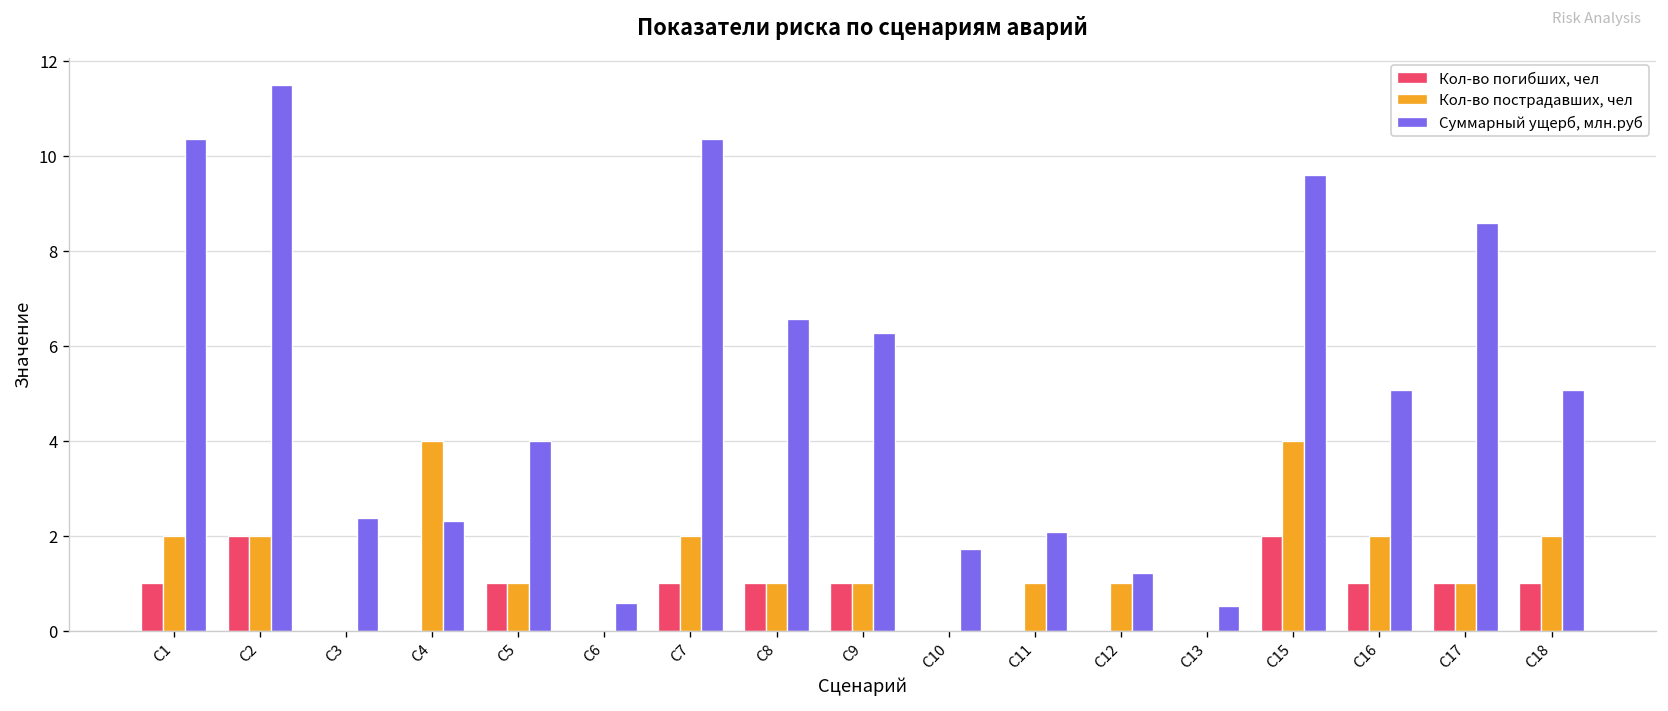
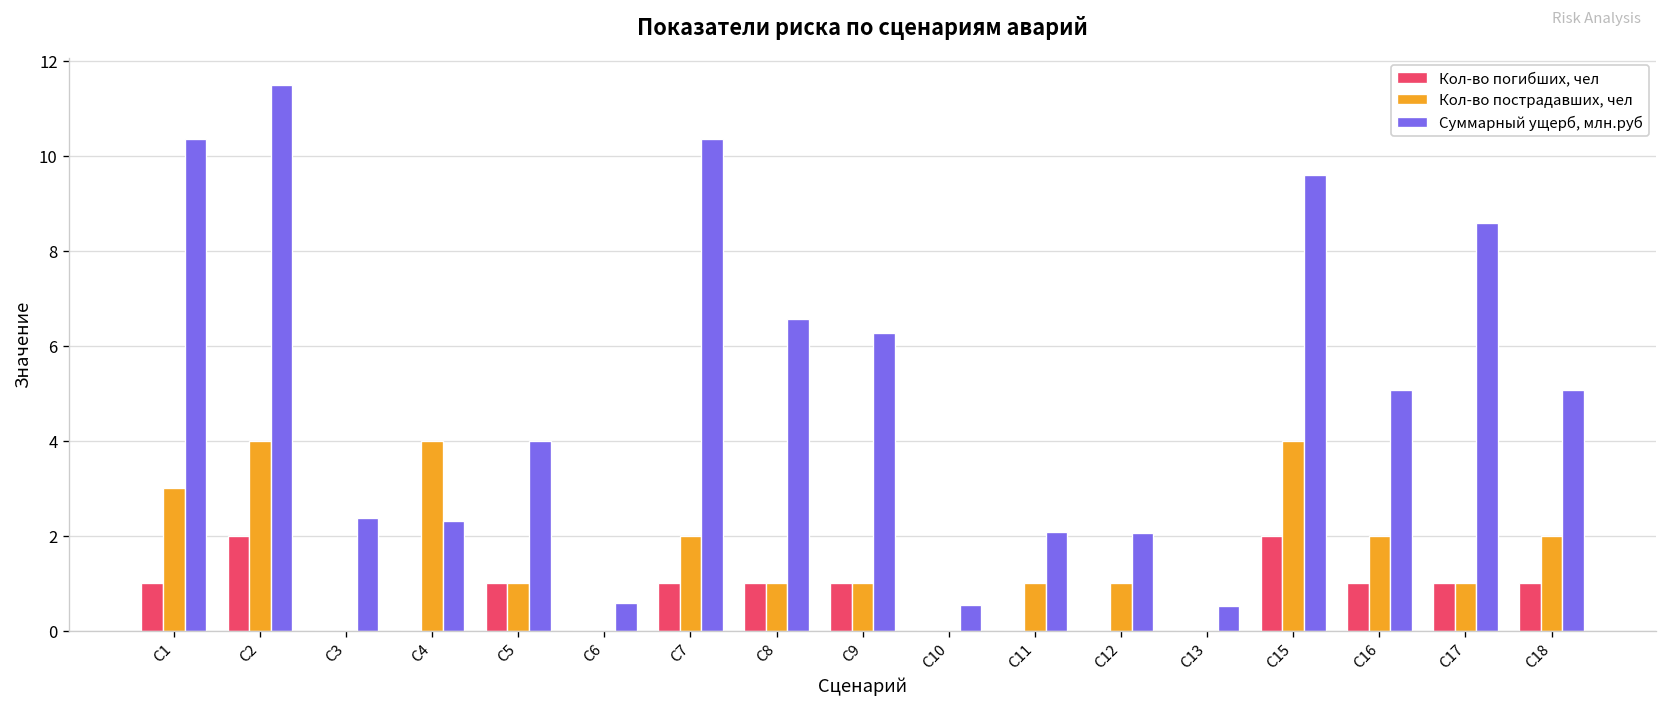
  {
    "Кол-во погибших, чел": {
      "С1": 1.0,
      "С2": 2.0,
      "С3": 0.0,
      "С4": 0.0,
      "С5": 1.0,
      "С6": 0.0,
      "С7": 1.0,
      "С8": 1.0,
      "С9": 1.0,
      "С10": 0.0,
      "С11": 0.0,
      "С12": 0.0,
      "С13": 0.0,
      "С15": 2.0,
      "С16": 1.0,
      "С17": 1.0,
      "С18": 1.0
    },
    "Кол-во пострадавших, чел": {
-     "С1": 2,
-     "С2": 2,
+     "С1": 3,
+     "С2": 4,
      "С3": 0,
      "С4": 4,
      "С5": 1,
      "С6": 0,
      "С7": 2,
      "С8": 1,
      "С9": 1,
      "С10": 0,
      "С11": 1,
      "С12": 1,
      "С13": 0,
      "С15": 4,
      "С16": 2,
      "С17": 1,
      "С18": 2
    },
    "Суммарный ущерб, млн.руб": {
      "С1": 10.4,
      "С2": 11.5,
      "С3": 2.4,
      "С4": 2.3,
      "С5": 4.0,
      "С6": 0.6,
      "С7": 10.4,
      "С8": 6.6,
      "С9": 6.3,
-     "С10": 1.7,
+     "С10": 0.5,
      "С11": 2.1,
-     "С12": 1.2,
+     "С12": 2.1,
      "С13": 0.5,
      "С15": 9.6,
      "С16": 5.1,
      "С17": 8.6,
      "С18": 5.1
    }
  }
